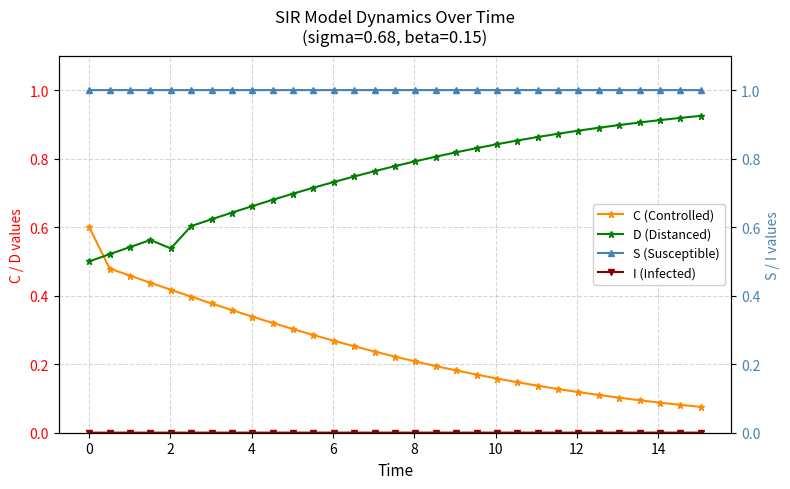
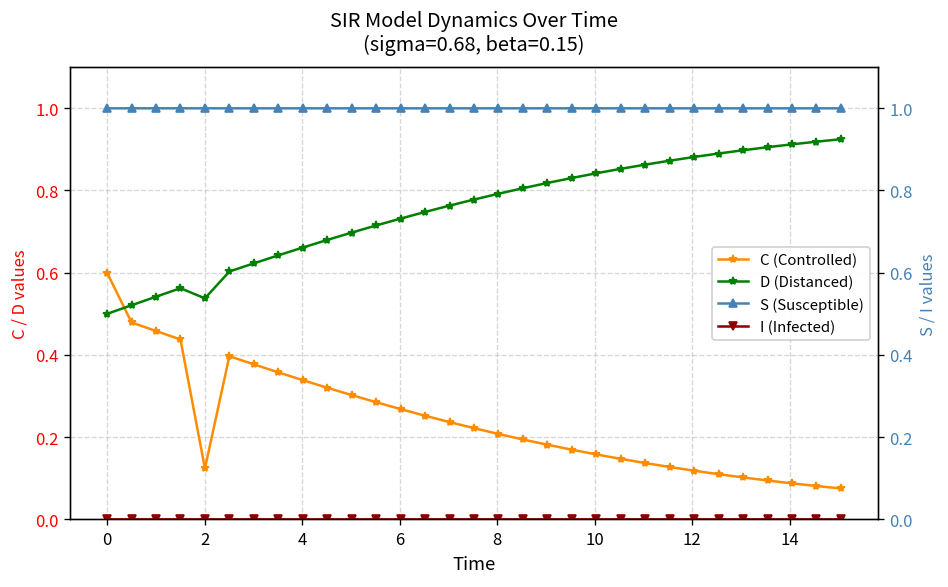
  {
    "C (Controlled)": {
      "0": 0.60,
-     "2": 0.42
+     "2": 0.12
    },
    "D (Distanced)": {
      "0": 0.50,
      "2": 0.54
    },
    "S (Susceptible)": {
      "0": 1.00,
      "2": 1.00
    },
    "I (Infected)": {
      "0": 0.00,
      "2": 0.00
    }
  }
